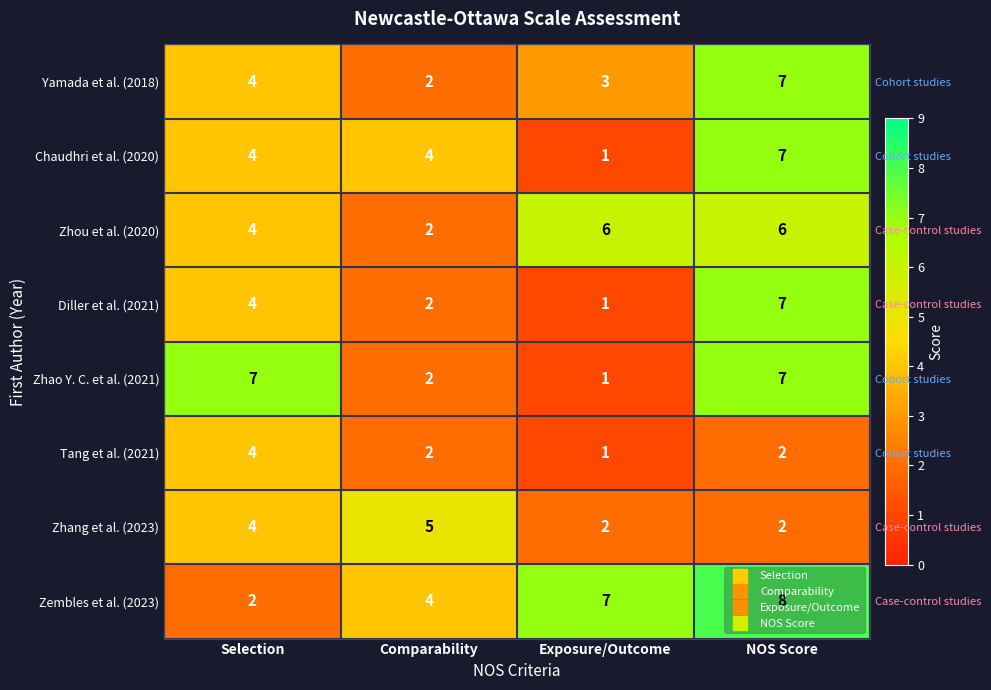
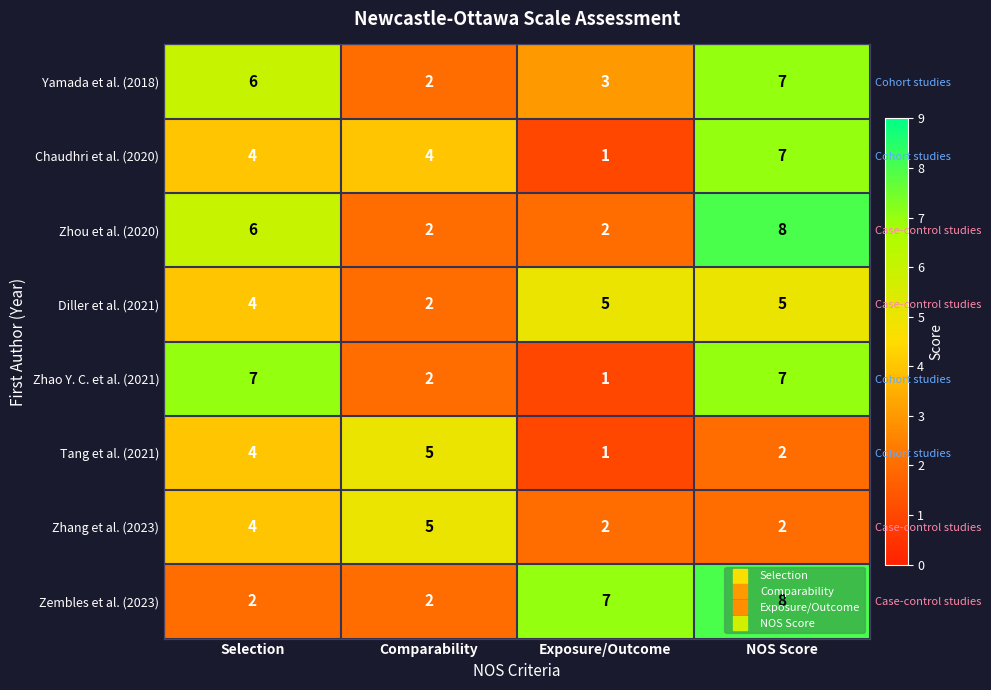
  {
    "Yamada et al. (2018)": {
-     "Selection": 4,
+     "Selection": 6,
      "Comparability": 2,
      "Exposure/Outcome": 3,
      "NOS Score": 7
    },
    "Chaudhri et al. (2020)": {
      "Selection": 4,
      "Comparability": 4,
      "Exposure/Outcome": 1,
      "NOS Score": 7
    },
    "Zhou et al. (2020)": {
-     "Selection": 4,
+     "Selection": 6,
      "Comparability": 2,
-     "Exposure/Outcome": 6,
-     "NOS Score": 6
+     "Exposure/Outcome": 2,
+     "NOS Score": 8
    },
    "Diller et al. (2021)": {
      "Selection": 4,
      "Comparability": 2,
-     "Exposure/Outcome": 1,
-     "NOS Score": 7
+     "Exposure/Outcome": 5,
+     "NOS Score": 5
    },
    "Zhao Y. C. et al. (2021)": {
      "Selection": 7,
      "Comparability": 2,
      "Exposure/Outcome": 1,
      "NOS Score": 7
    },
    "Tang et al. (2021)": {
      "Selection": 4,
-     "Comparability": 2,
+     "Comparability": 5,
      "Exposure/Outcome": 1,
      "NOS Score": 2
    },
    "Zhang et al. (2023)": {
      "Selection": 4,
      "Comparability": 5,
      "Exposure/Outcome": 2,
      "NOS Score": 2
    },
    "Zembles et al. (2023)": {
      "Selection": 2,
-     "Comparability": 4,
+     "Comparability": 2,
      "Exposure/Outcome": 7
    }
  }
